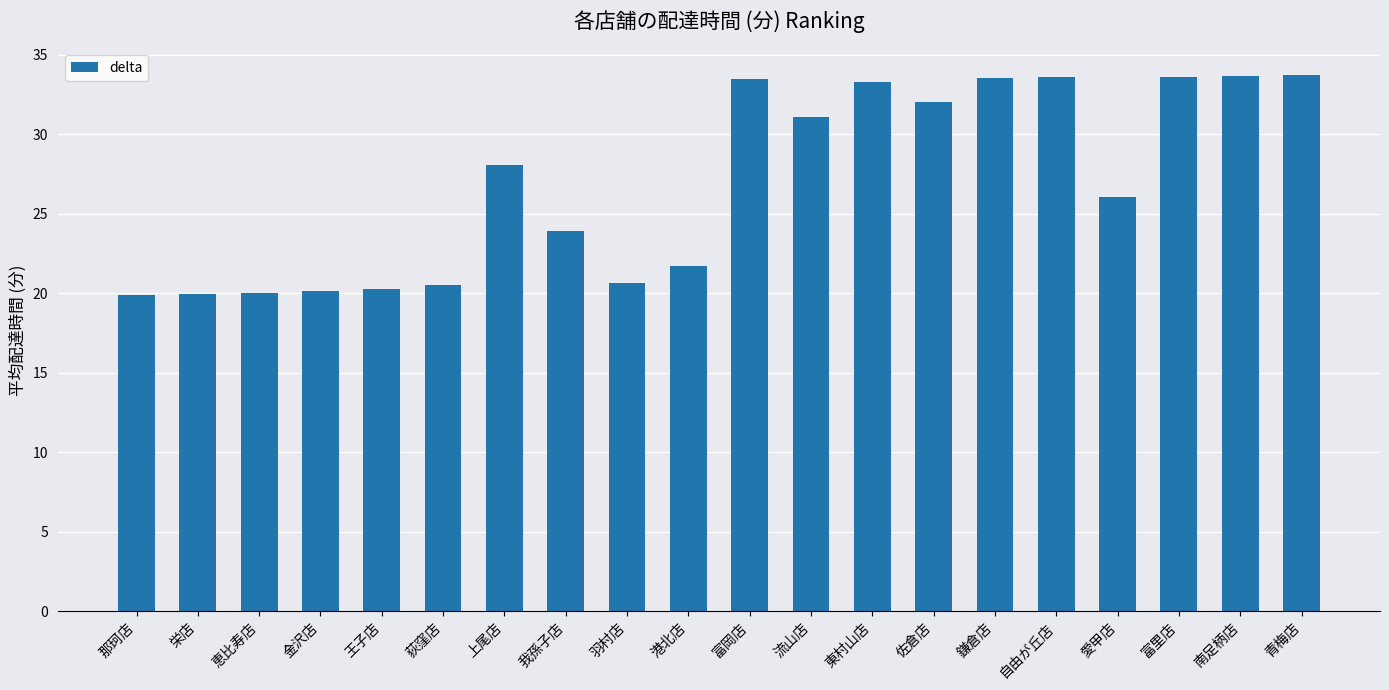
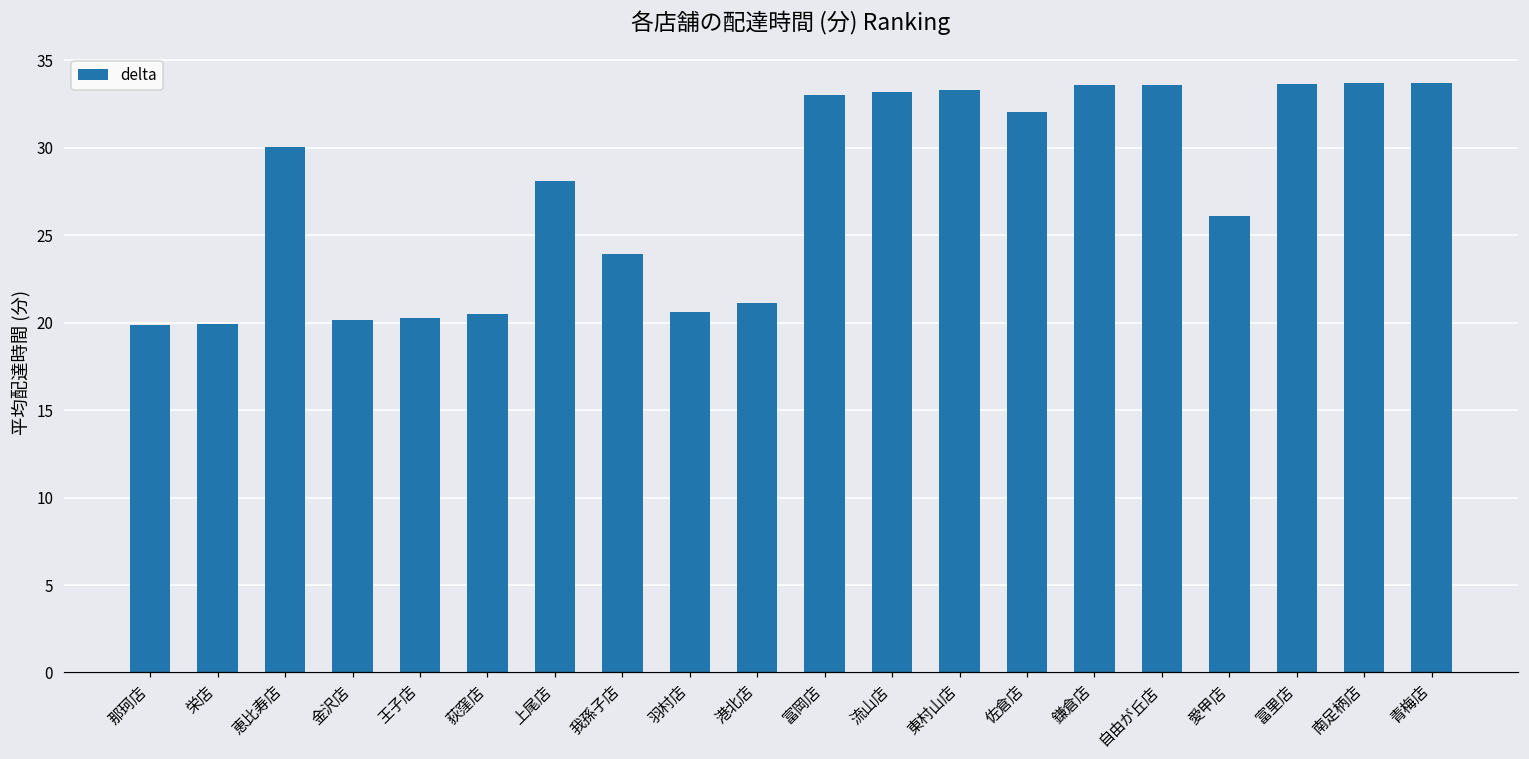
  {
    "那珂店": 19.9,
    "栄店": 20.0,
-   "恵比寿店": 20.0,
+   "恵比寿店": 30.1,
    "金沢店": 20.2,
    "王子店": 20.3,
    "荻窪店": 20.5,
    "上尾店": 28.1,
    "我孫子店": 23.9,
    "羽村店": 20.6,
-   "港北店": 21.8,
-   "富岡店": 33.5,
-   "流山店": 31.1,
+   "港北店": 21.1,
+   "富岡店": 33.0,
+   "流山店": 33.2,
    "東村山店": 33.3,
    "佐倉店": 32.0,
    "鎌倉店": 33.6,
    "自由が丘店": 33.6,
    "愛甲店": 26.1,
    "富里店": 33.6,
    "南足柄店": 33.7,
    "青梅店": 33.7
  }
